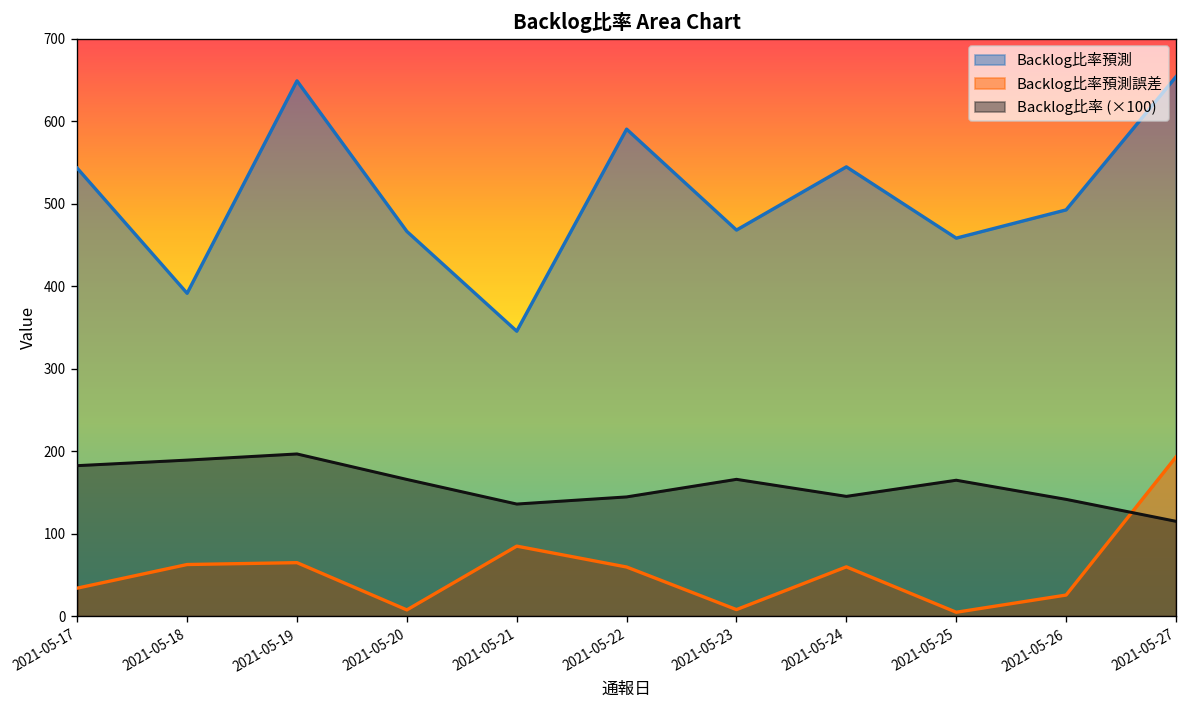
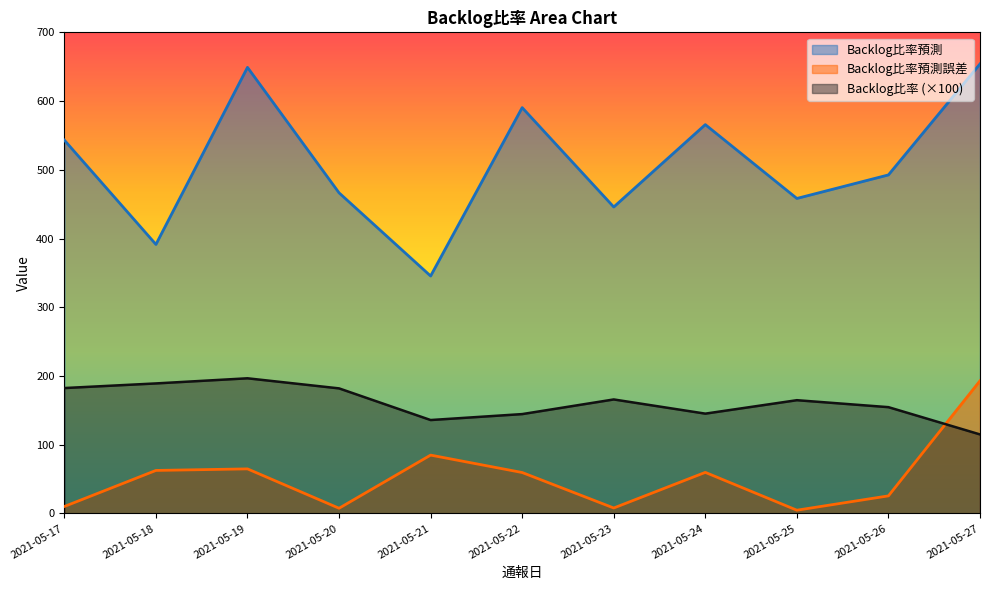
  {
    "Backlog比率預測": {
      "2021-05-17": 540,
      "2021-05-18": 390,
      "2021-05-19": 650,
      "2021-05-20": 470,
      "2021-05-21": 350,
      "2021-05-22": 590,
-     "2021-05-23": 470,
-     "2021-05-24": 540,
+     "2021-05-23": 450,
+     "2021-05-24": 570,
      "2021-05-25": 460,
      "2021-05-26": 490,
      "2021-05-27": 650
    },
    "Backlog比率預測誤差": {
-     "2021-05-17": 30,
+     "2021-05-17": 10,
      "2021-05-18": 60,
      "2021-05-19": 60,
      "2021-05-20": 10,
      "2021-05-21": 80,
      "2021-05-22": 60,
      "2021-05-23": 10,
      "2021-05-24": 60,
      "2021-05-25": 0,
      "2021-05-26": 30,
      "2021-05-27": 190
    },
    "Backlog比率 (×100)": {
      "2021-05-17": 180,
      "2021-05-18": 190,
      "2021-05-19": 200,
-     "2021-05-20": 170,
+     "2021-05-20": 180,
      "2021-05-21": 140,
      "2021-05-22": 140,
      "2021-05-23": 170,
      "2021-05-24": 150,
      "2021-05-25": 160,
-     "2021-05-26": 140,
+     "2021-05-26": 150,
      "2021-05-27": 110
    }
  }
